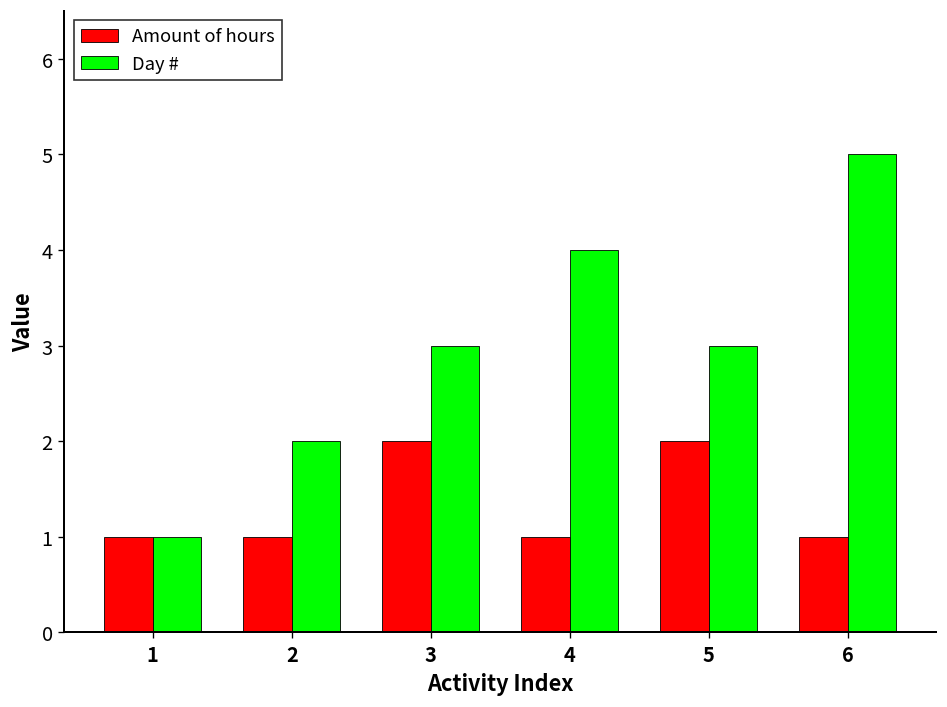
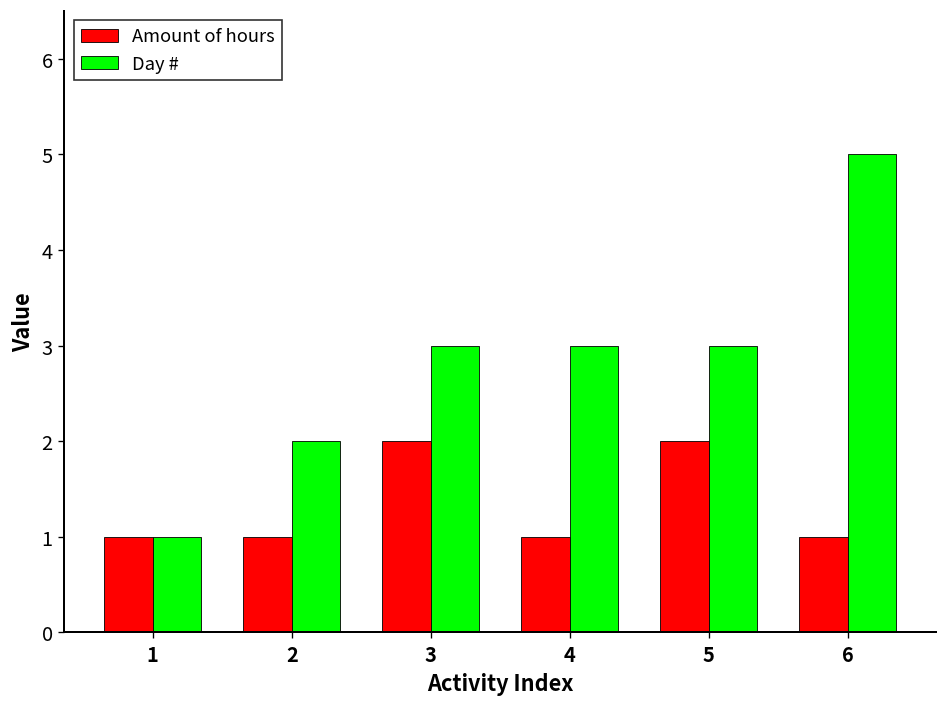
  {
    "Amount of hours": {
      "1": 1,
      "2": 1,
      "3": 2,
      "4": 1,
      "5": 2,
      "6": 1
    },
    "Day #": {
      "1": 1,
      "2": 2,
      "3": 3,
-     "4": 4,
+     "4": 3,
      "5": 3,
      "6": 5
    }
  }
